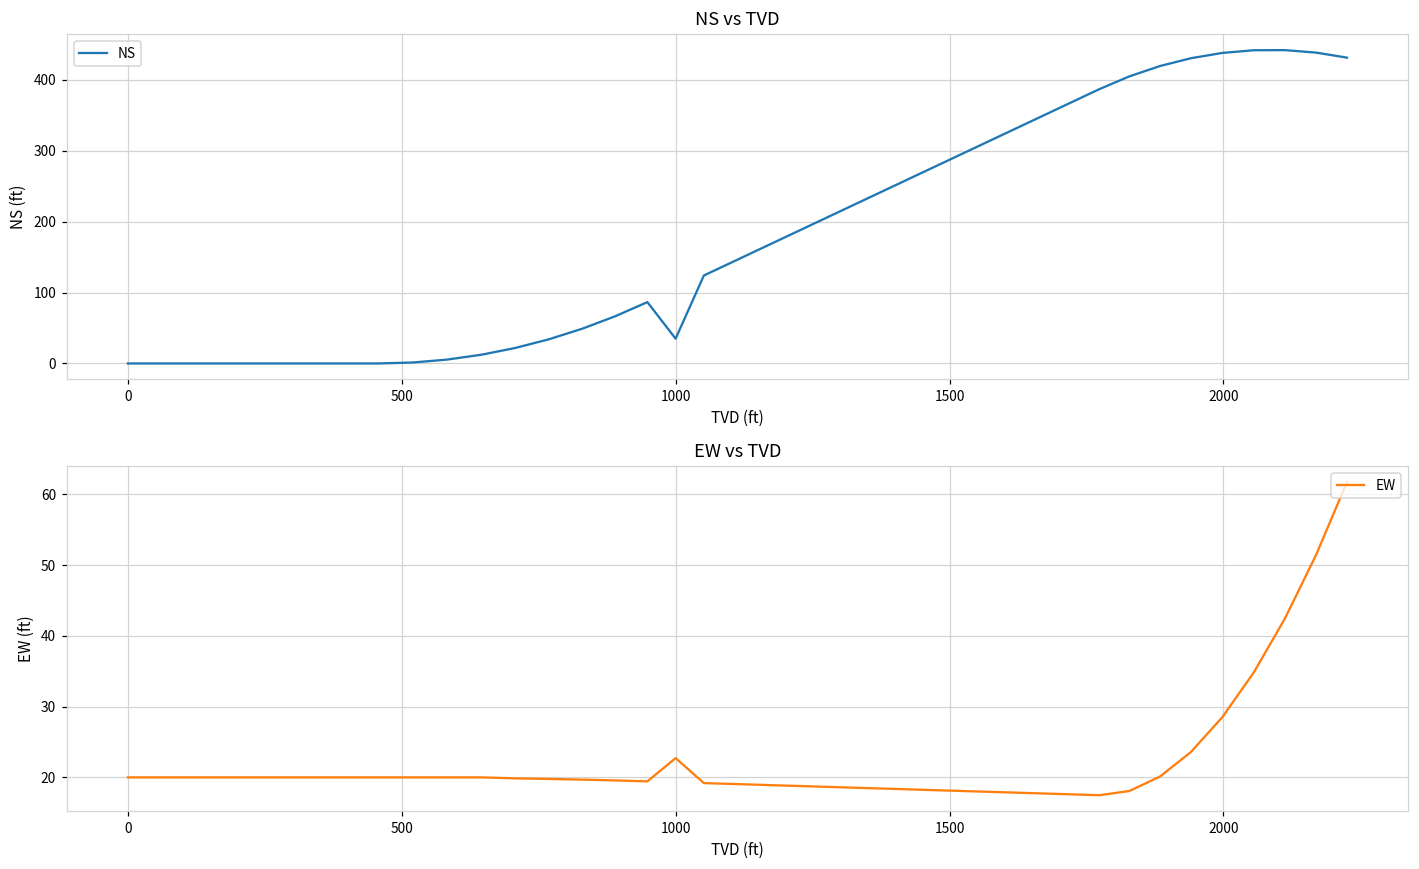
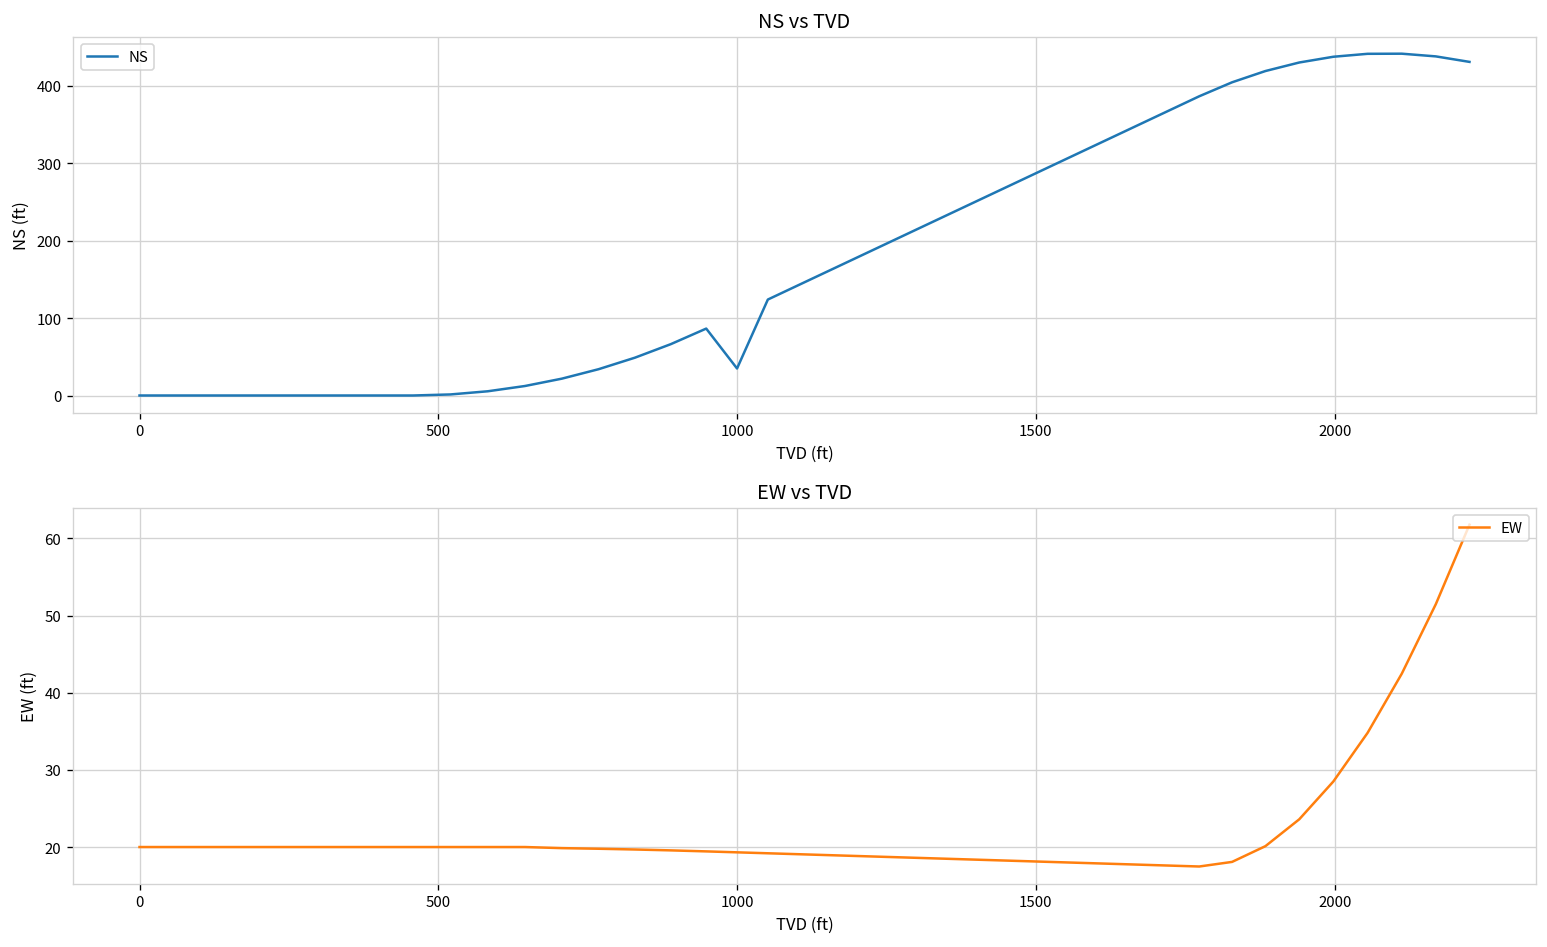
  {
    "NS vs TVD": {
      "0": 0,
      "1000": 30
    },
    "EW vs TVD": {
      "0": 20,
-     "1000": 23
+     "1000": 19
    }
  }
